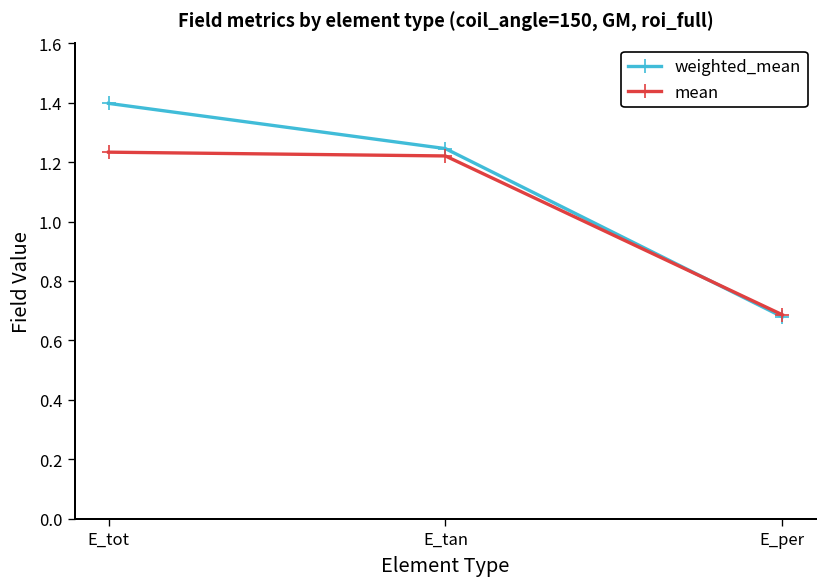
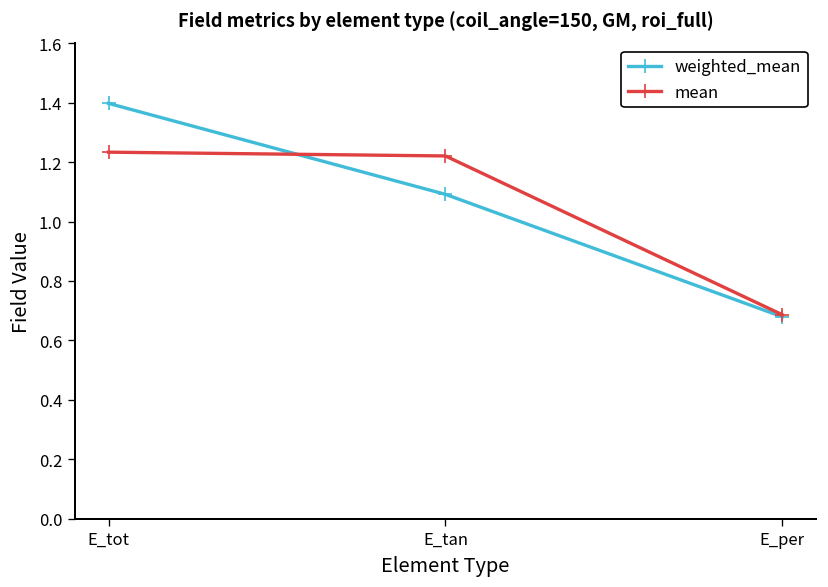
  {
    "weighted_mean": {
      "E_tot": 1.40,
-     "E_tan": 1.25
+     "E_tan": 1.09
    },
    "mean": {
      "E_tot": 1.23,
      "E_tan": 1.22
    }
  }
